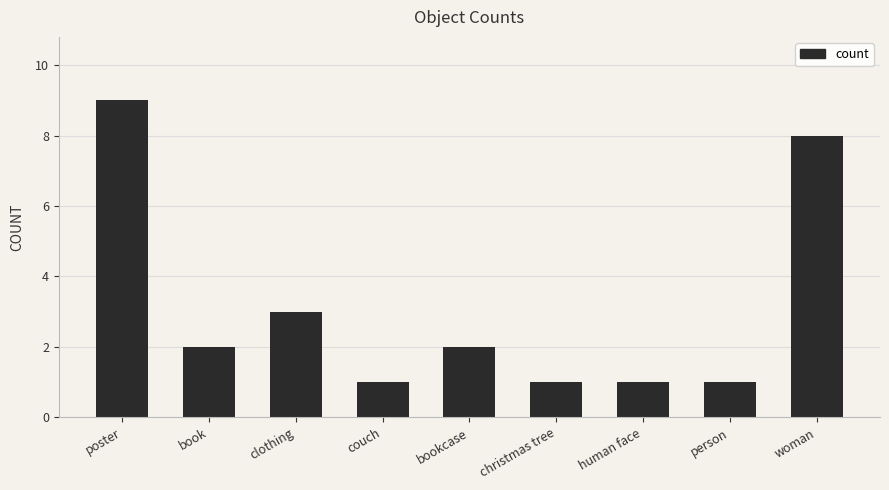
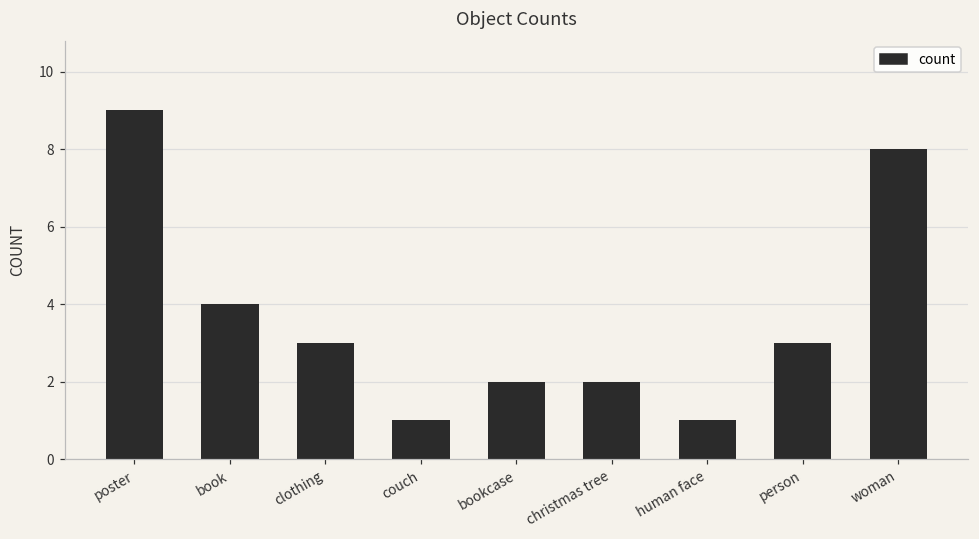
  {
    "poster": 9,
-   "book": 2,
+   "book": 4,
    "clothing": 3,
    "couch": 1,
    "bookcase": 2,
-   "christmas tree": 1,
+   "christmas tree": 2,
    "human face": 1,
-   "person": 1,
+   "person": 3,
    "woman": 8
  }
